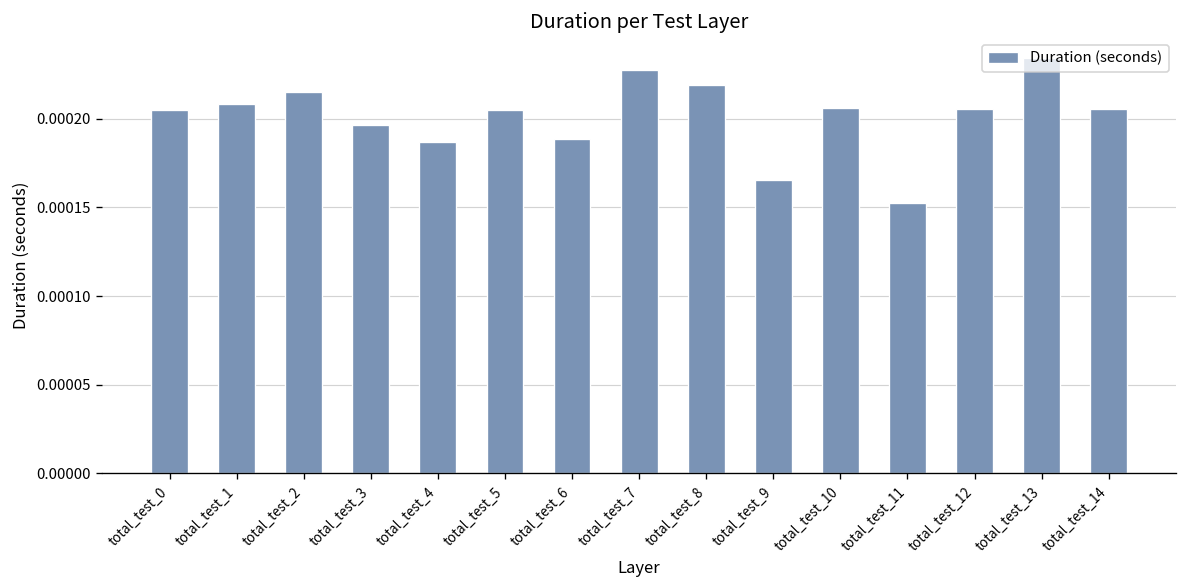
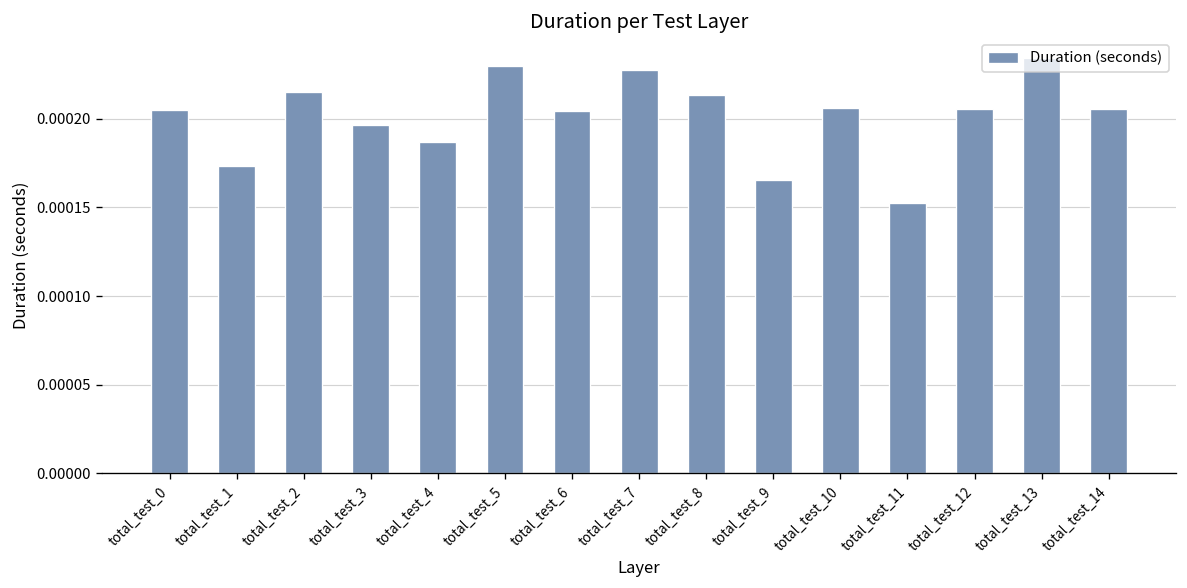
  {
    "total_test_0": 0.000205,
-   "total_test_1": 0.000208,
+   "total_test_1": 0.000173,
    "total_test_2": 0.000215,
    "total_test_3": 0.000196,
    "total_test_4": 0.000187,
-   "total_test_5": 0.000205,
-   "total_test_6": 0.000188,
+   "total_test_5": 0.000230,
+   "total_test_6": 0.000204,
    "total_test_7": 0.000228,
-   "total_test_8": 0.000219,
+   "total_test_8": 0.000213,
    "total_test_9": 0.000165,
    "total_test_10": 0.000206,
    "total_test_11": 0.000153,
    "total_test_12": 0.000206,
    "total_test_14": 0.000206
  }
